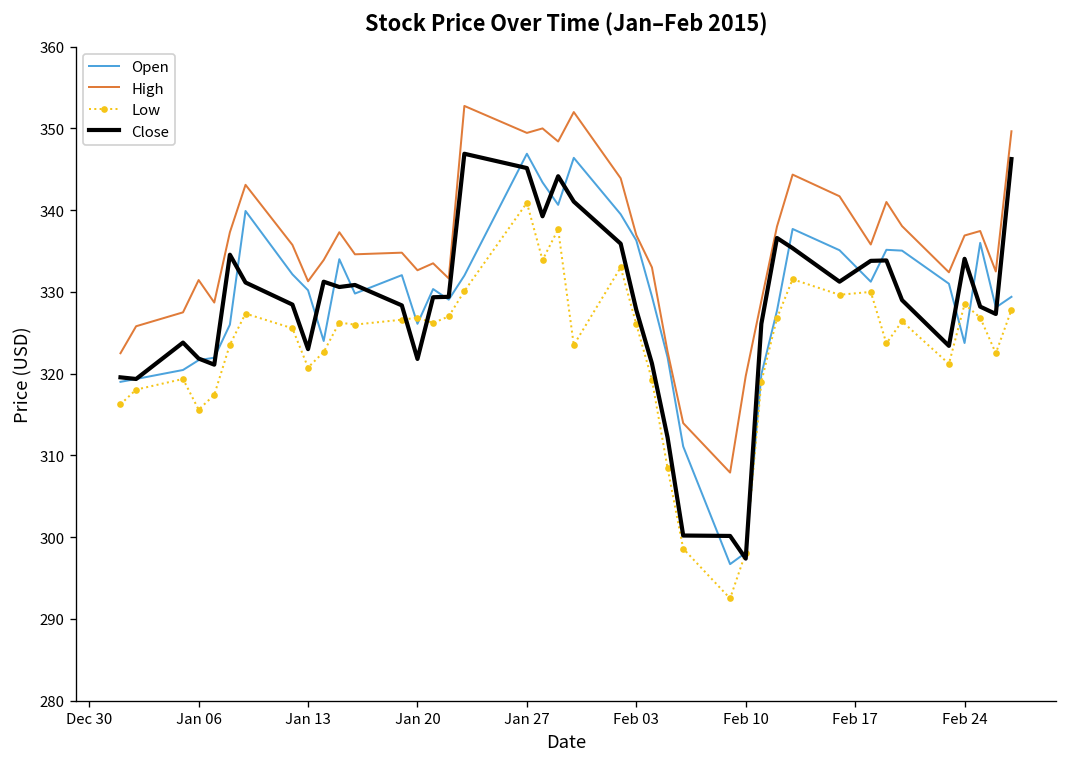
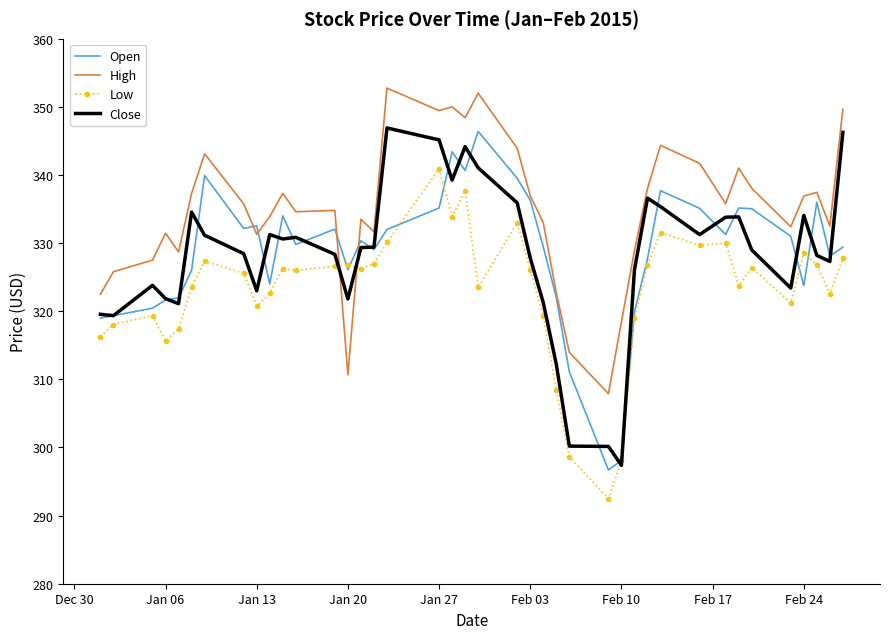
  {
    "Open": {
-     "Jan 13": 330,
+     "Jan 13": 333,
      "Jan 20": 326,
-     "Jan 27": 347,
+     "Jan 27": 335,
      "Feb 03": 336,
      "Feb 24": 324
    },
    "High": {
      "Jan 06": 331,
      "Jan 13": 331,
-     "Jan 20": 333,
+     "Jan 20": 311,
      "Jan 27": 349,
      "Feb 03": 337,
-     "Feb 10": 320,
+     "Feb 10": 318,
      "Feb 24": 337
    },
    "Low": {
      "Jan 06": 316,
      "Jan 13": 321,
      "Jan 20": 327,
      "Jan 27": 341,
      "Feb 03": 326,
      "Feb 24": 329
    },
    "Close": {
      "Jan 13": 323,
      "Jan 20": 322,
      "Jan 27": 345,
      "Feb 03": 328,
      "Feb 10": 297,
      "Feb 24": 334
    }
  }
